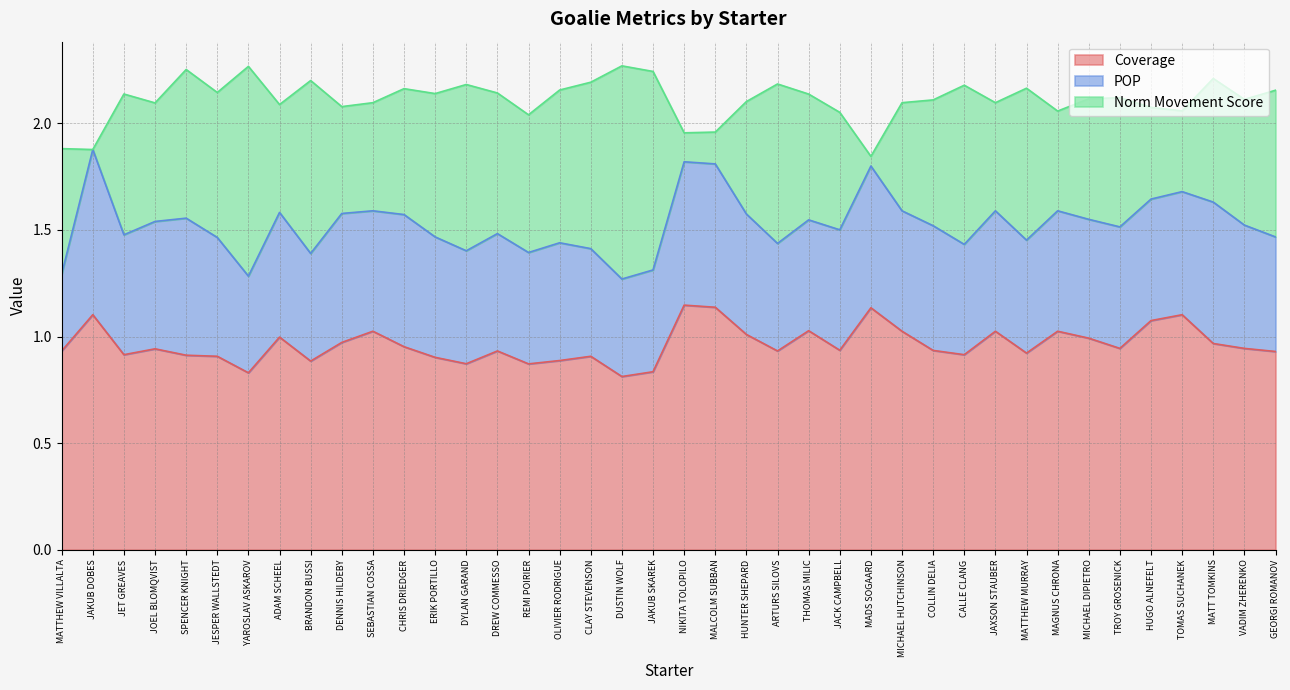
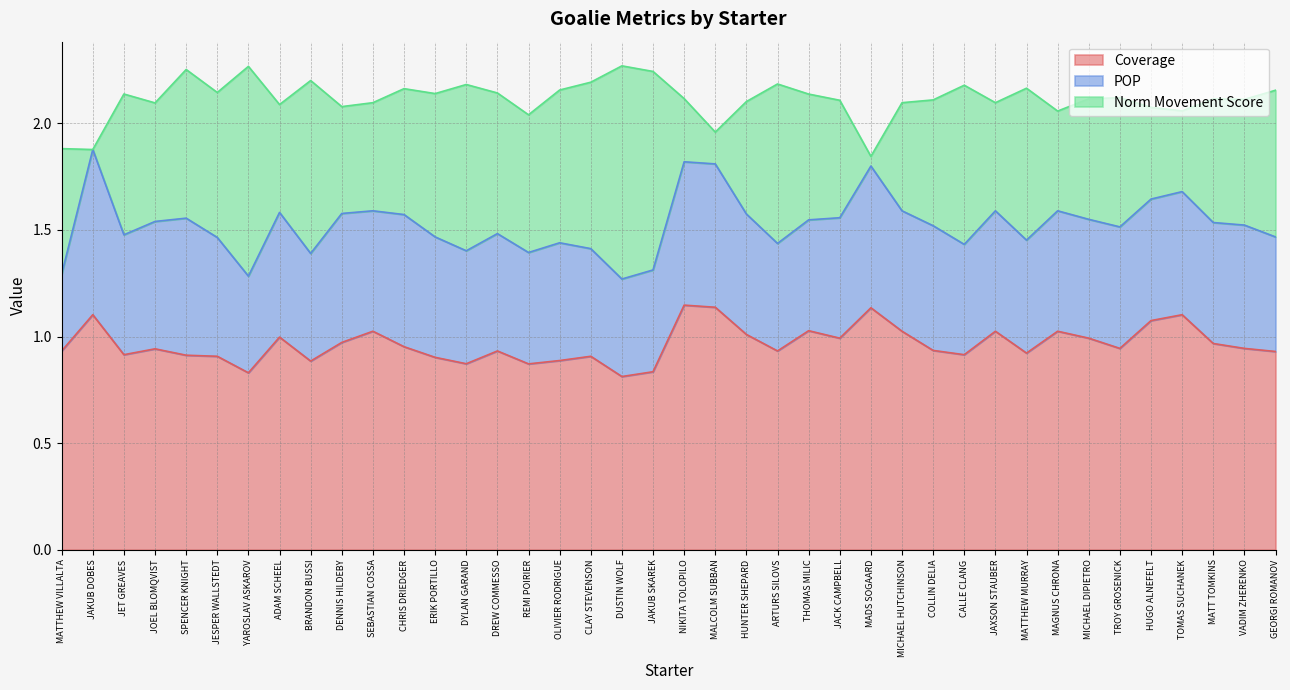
  {
    "Coverage": {
      "MATTHEW VILLALTA": 0.93,
      "JAKUB DOBES": 1.10,
      "JET GREAVES": 0.92,
      "JOEL BLOMQVIST": 0.94,
      "SPENCER KNIGHT": 0.91,
      "JESPER WALLSTEDT": 0.91,
      "YAROSLAV ASKAROV": 0.83,
      "ADAM SCHEEL": 1.00,
      "BRANDON BUSSI": 0.89,
      "DENNIS HILDEBY": 0.97,
      "SEBASTIAN COSSA": 1.03,
      "CHRIS DRIEDGER": 0.95,
      "ERIK PORTILLO": 0.90,
      "DYLAN GARAND": 0.87,
      "DREW COMMESSO": 0.93,
      "REMI POIRIER": 0.87,
      "OLIVIER RODRIGUE": 0.89,
      "CLAY STEVENSON": 0.91,
      "DUSTIN WOLF": 0.81,
      "JAKUB SKAREK": 0.84,
      "NIKITA TOLOPILO": 1.15,
      "MALCOLM SUBBAN": 1.14,
      "HUNTER SHEPARD": 1.01,
      "ARTURS SILOVS": 0.93,
      "THOMAS MILIC": 1.03,
-     "JACK CAMPBELL": 0.94,
+     "JACK CAMPBELL": 0.99,
      "MADS SOGAARD": 1.14,
      "MICHAEL HUTCHINSON": 1.03,
      "COLLIN DELIA": 0.94,
      "CALLE CLANG": 0.92,
      "JAXSON STAUBER": 1.03,
      "MATTHEW MURRAY": 0.92,
      "MAGNUS CHRONA": 1.03,
      "MICHAEL DIPIETRO": 0.99,
      "TROY GROSENICK": 0.94,
      "HUGO ALNEFELT": 1.08,
      "TOMAS SUCHANEK": 1.10,
      "MATT TOMKINS": 0.97,
      "VADIM ZHERENKO": 0.94,
      "GEORGI ROMANOV": 0.93
    },
    "POP": {
      "MATTHEW VILLALTA": 0.36,
      "JET GREAVES": 0.56,
      "JOEL BLOMQVIST": 0.60,
      "SPENCER KNIGHT": 0.64,
      "JESPER WALLSTEDT": 0.56,
      "YAROSLAV ASKAROV": 0.45,
      "ADAM SCHEEL": 0.59,
      "BRANDON BUSSI": 0.51,
      "DENNIS HILDEBY": 0.61,
      "SEBASTIAN COSSA": 0.57,
      "CHRIS DRIEDGER": 0.62,
      "ERIK PORTILLO": 0.56,
      "DYLAN GARAND": 0.53,
      "DREW COMMESSO": 0.55,
      "REMI POIRIER": 0.52,
      "OLIVIER RODRIGUE": 0.55,
      "CLAY STEVENSON": 0.51,
      "DUSTIN WOLF": 0.46,
      "JAKUB SKAREK": 0.48,
      "NIKITA TOLOPILO": 0.67,
      "MALCOLM SUBBAN": 0.67,
      "HUNTER SHEPARD": 0.57,
      "ARTURS SILOVS": 0.50,
      "THOMAS MILIC": 0.52,
      "JACK CAMPBELL": 0.57,
      "MADS SOGAARD": 0.67,
      "MICHAEL HUTCHINSON": 0.57,
      "COLLIN DELIA": 0.59,
      "CALLE CLANG": 0.52,
      "JAXSON STAUBER": 0.57,
      "MATTHEW MURRAY": 0.53,
      "MAGNUS CHRONA": 0.57,
      "MICHAEL DIPIETRO": 0.56,
      "TROY GROSENICK": 0.57,
      "HUGO ALNEFELT": 0.57,
      "TOMAS SUCHANEK": 0.58,
-     "MATT TOMKINS": 0.66,
+     "MATT TOMKINS": 0.57,
      "VADIM ZHERENKO": 0.58,
      "GEORGI ROMANOV": 0.54
    },
    "Norm Movement Score": {
      "MATTHEW VILLALTA": 0.59,
      "JET GREAVES": 0.66,
      "JOEL BLOMQVIST": 0.56,
      "SPENCER KNIGHT": 0.70,
      "JESPER WALLSTEDT": 0.68,
      "YAROSLAV ASKAROV": 0.98,
      "ADAM SCHEEL": 0.51,
      "BRANDON BUSSI": 0.81,
      "DENNIS HILDEBY": 0.50,
      "SEBASTIAN COSSA": 0.51,
      "CHRIS DRIEDGER": 0.59,
      "ERIK PORTILLO": 0.67,
      "DYLAN GARAND": 0.78,
      "DREW COMMESSO": 0.66,
      "REMI POIRIER": 0.65,
      "OLIVIER RODRIGUE": 0.72,
      "CLAY STEVENSON": 0.78,
      "DUSTIN WOLF": 1.00,
      "JAKUB SKAREK": 0.93,
-     "NIKITA TOLOPILO": 0.14,
+     "NIKITA TOLOPILO": 0.30,
      "MALCOLM SUBBAN": 0.15,
      "HUNTER SHEPARD": 0.53,
      "ARTURS SILOVS": 0.75,
      "THOMAS MILIC": 0.59,
      "JACK CAMPBELL": 0.55,
      "MADS SOGAARD": 0.05,
      "MICHAEL HUTCHINSON": 0.51,
      "COLLIN DELIA": 0.59,
      "CALLE CLANG": 0.75,
      "JAXSON STAUBER": 0.51,
      "MATTHEW MURRAY": 0.71,
      "MAGNUS CHRONA": 0.47,
      "GEORGI ROMANOV": 0.69
    }
  }
